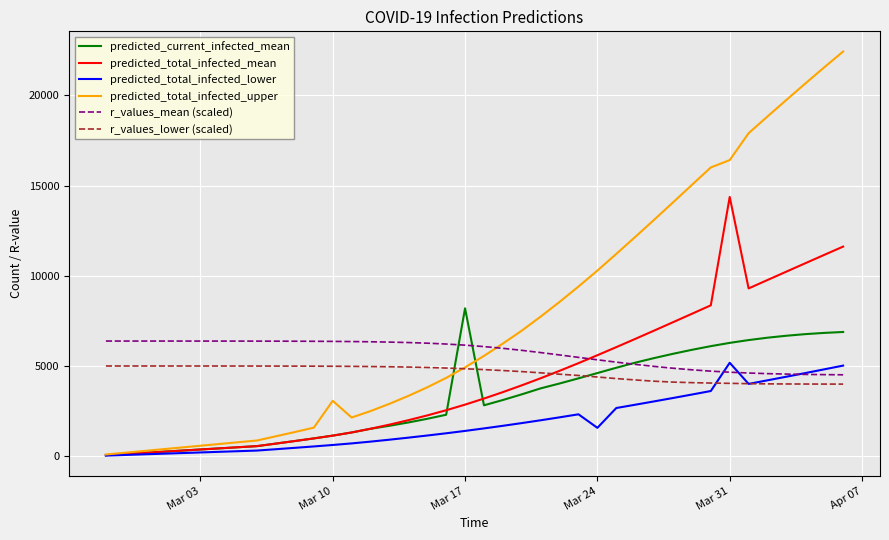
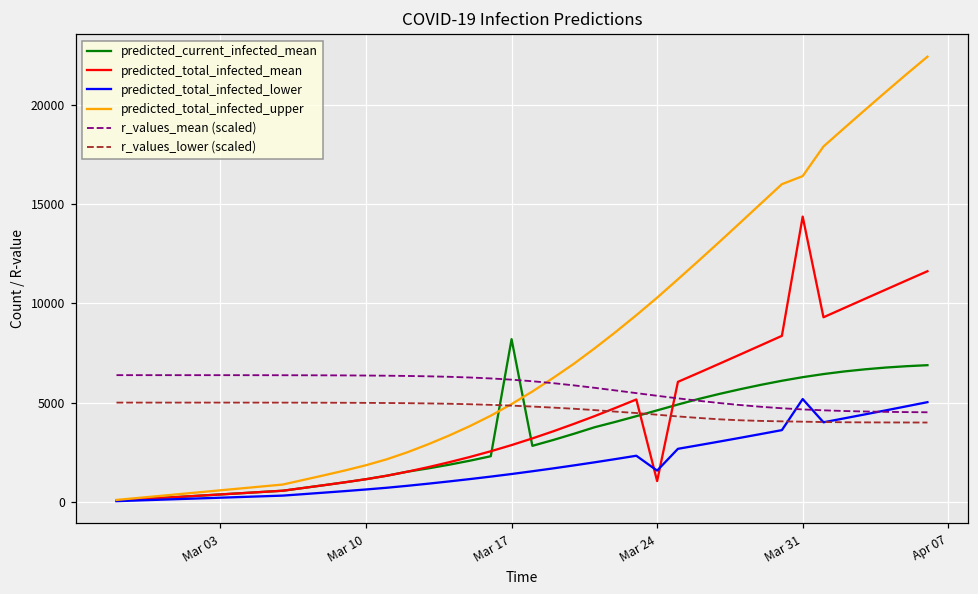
  {
    "predicted_current_infected_mean": {
      "Mar 17": 8200,
      "Mar 24": 4600,
      "Mar 31": 6300
    },
    "predicted_total_infected_mean": {
      "Mar 17": 2900,
-     "Mar 24": 5600,
+     "Mar 24": 1000,
      "Mar 31": 14400
    },
    "predicted_total_infected_lower": {
      "Mar 03": 200,
      "Mar 10": 600,
      "Mar 17": 1400,
      "Mar 24": 1600,
      "Mar 31": 5200
    },
    "predicted_total_infected_upper": {
      "Mar 03": 600,
-     "Mar 10": 3100,
+     "Mar 10": 1800,
      "Mar 24": 10300,
      "Mar 31": 16400
    },
    "r_values_mean (scaled)": {
      "Mar 03": 6400,
      "Mar 10": 6400,
      "Mar 17": 6200,
      "Mar 24": 5300,
      "Mar 31": 4700
    },
    "r_values_lower (scaled)": {
      "Mar 03": 5000,
      "Mar 10": 5000,
      "Mar 24": 4400,
      "Mar 31": 4000
    }
  }
